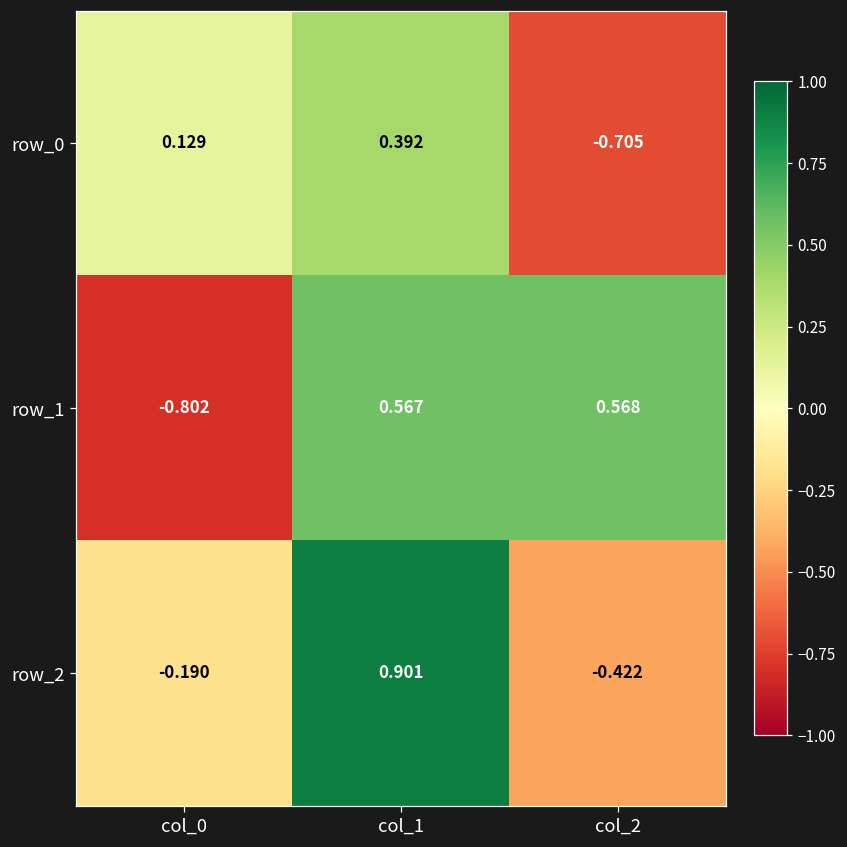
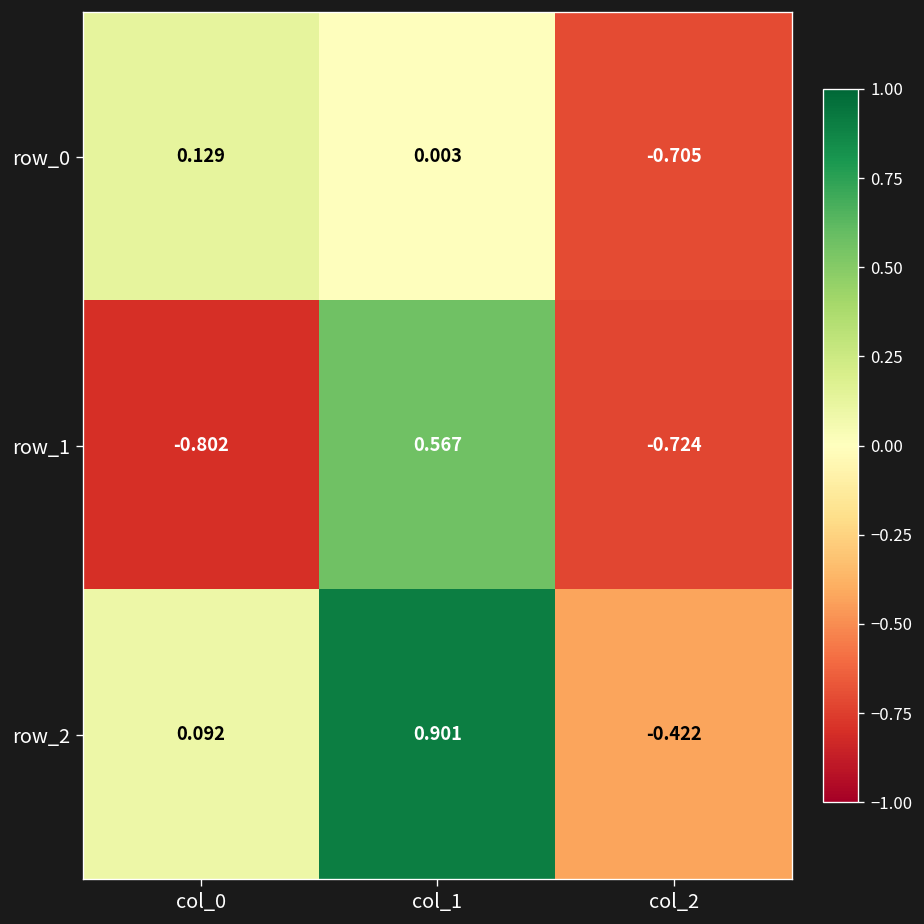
  {
    "row_0": {
      "col_0": 0.129,
-     "col_1": 0.392,
+     "col_1": 0.003,
      "col_2": -0.705
    },
    "row_1": {
      "col_0": -0.802,
      "col_1": 0.567,
-     "col_2": 0.568
+     "col_2": -0.724
    },
    "row_2": {
-     "col_0": -0.190,
+     "col_0": 0.092,
      "col_1": 0.901,
      "col_2": -0.422
    }
  }
